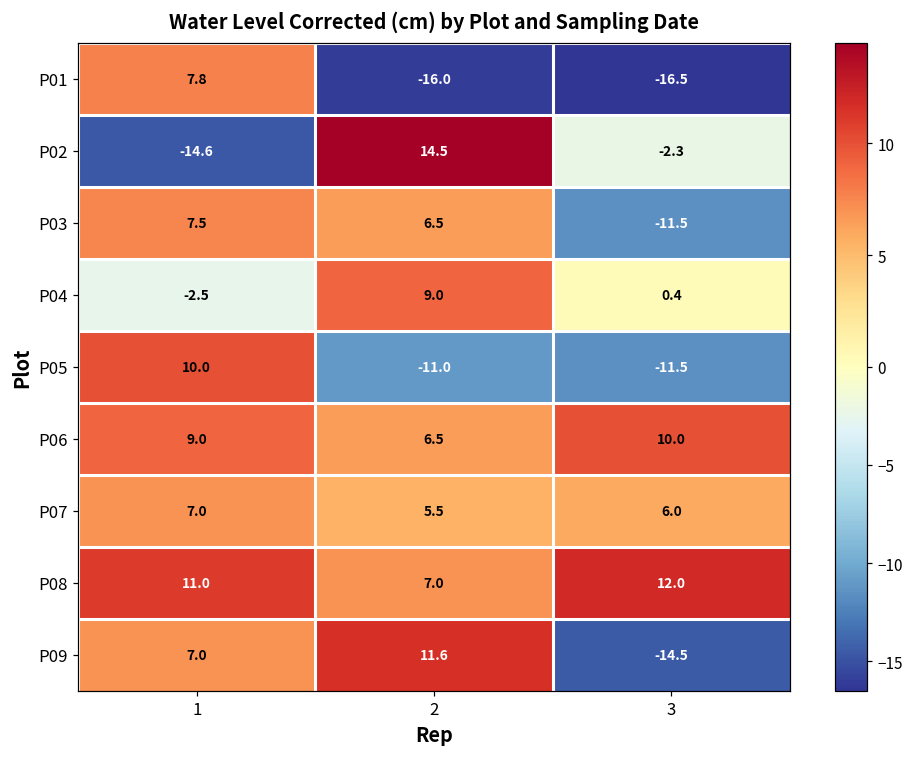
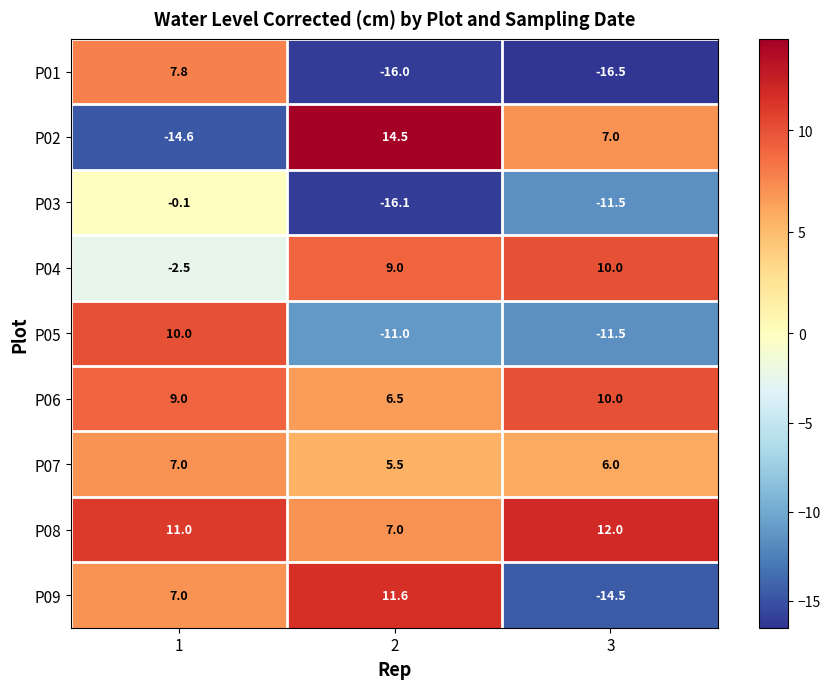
  {
    "P01": {
      "1": 7.8,
      "2": -16.0,
      "3": -16.5
    },
    "P02": {
      "1": -14.6,
      "2": 14.5,
-     "3": -2.3
+     "3": 7.0
    },
    "P03": {
-     "1": 7.5,
-     "2": 6.5,
+     "1": -0.1,
+     "2": -16.1,
      "3": -11.5
    },
    "P04": {
      "1": -2.5,
      "2": 9.0,
-     "3": 0.4
+     "3": 10.0
    },
    "P05": {
      "1": 10.0,
      "2": -11.0,
      "3": -11.5
    },
    "P06": {
      "1": 9.0,
      "2": 6.5,
      "3": 10.0
    },
    "P07": {
      "1": 7.0,
      "2": 5.5,
      "3": 6.0
    },
    "P08": {
      "1": 11.0,
      "2": 7.0,
      "3": 12.0
    },
    "P09": {
      "1": 7.0,
      "2": 11.6,
      "3": -14.5
    }
  }
